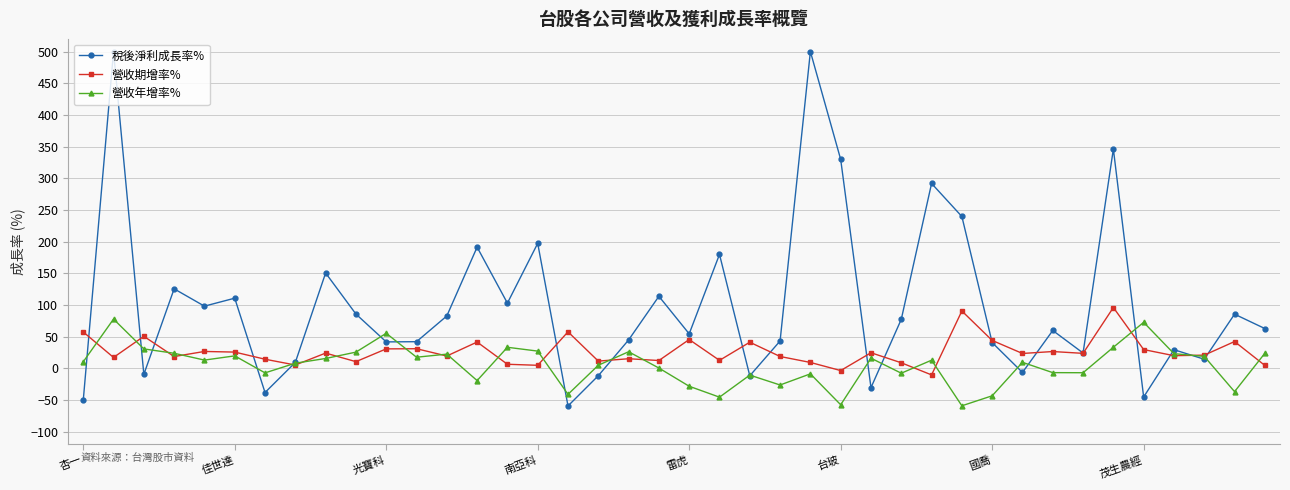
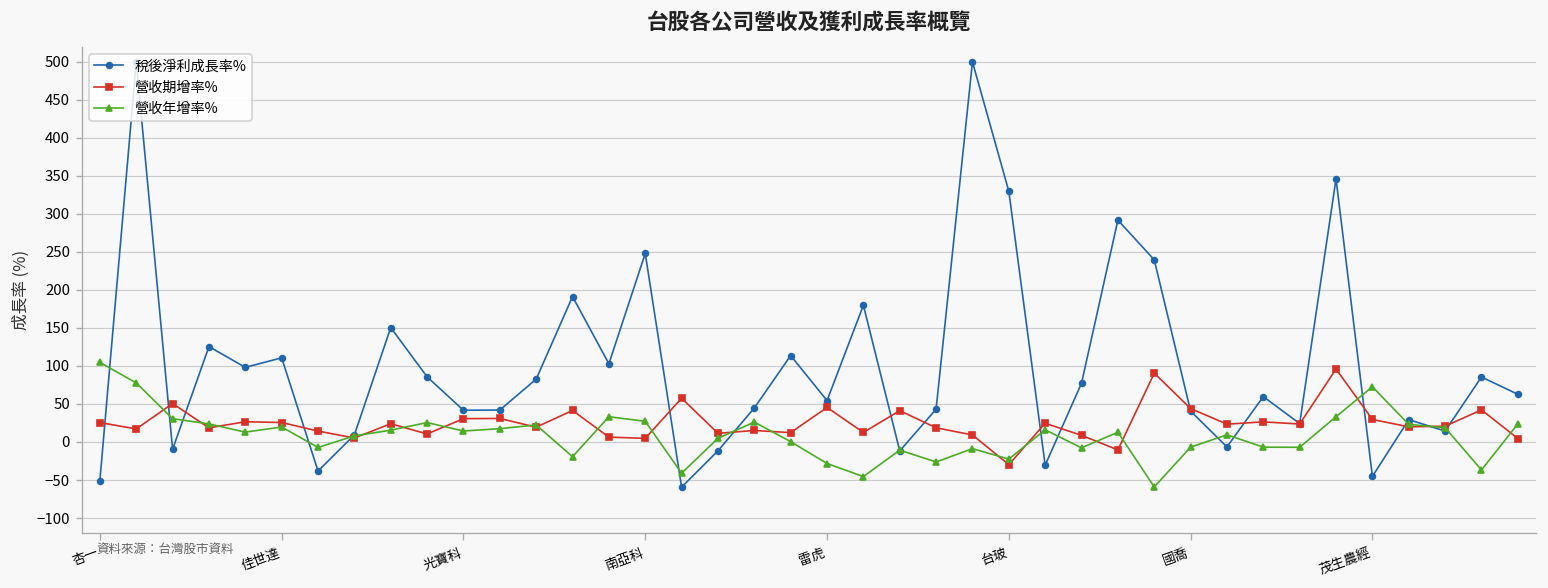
  {
    "稅後淨利成長率%": {
      "杏一": -50,
      "佳世達": 110,
      "光寶科": 40,
-     "南亞科": 200,
+     "南亞科": 250,
      "雷虎": 50,
      "台玻": 330,
      "茂生農經": -50
    },
    "營收期增率%": {
-     "杏一": 60,
+     "杏一": 30,
      "佳世達": 30,
      "光寶科": 30,
      "南亞科": 0,
      "雷虎": 50,
-     "台玻": 0,
+     "台玻": -30,
      "茂生農經": 30
    },
    "營收年增率%": {
-     "杏一": 10,
+     "杏一": 100,
      "佳世達": 20,
-     "光寶科": 60,
+     "光寶科": 10,
      "南亞科": 30,
      "雷虎": -30,
-     "台玻": -60,
-     "國喬": -40,
+     "台玻": -20,
+     "國喬": -10,
      "茂生農經": 70
    }
  }
